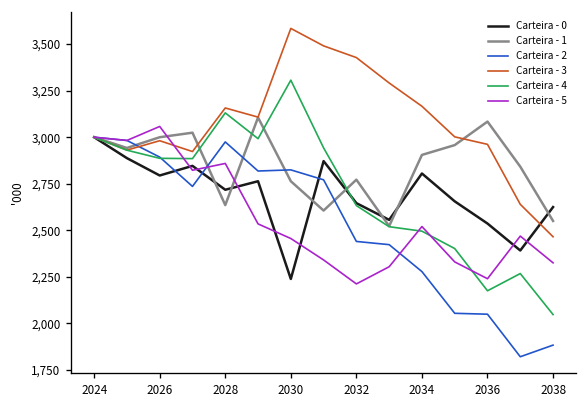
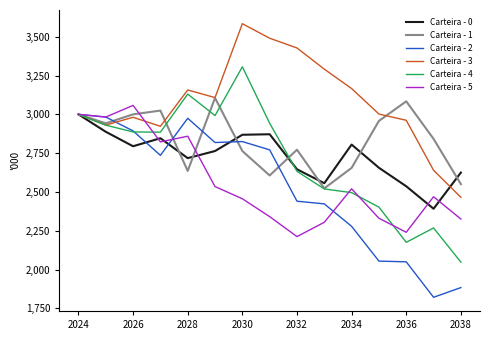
  {
    "Carteira - 0": {
      "2026": "2,790",
      "2028": "2,720",
-     "2030": "2,240",
+     "2030": "2,870",
      "2034": "2,810",
      "2036": "2,540",
      "2038": "2,620"
    },
    "Carteira - 1": {
      "2026": "3,000",
      "2028": "2,640",
      "2030": "2,760",
      "2032": "2,770",
-     "2034": "2,900",
+     "2034": "2,660",
      "2036": "3,080",
      "2038": "2,550"
    },
    "Carteira - 2": {
      "2028": "2,970",
      "2030": "2,820",
      "2032": "2,440",
      "2034": "2,280",
      "2036": "2,050",
      "2038": "1,880"
    },
    "Carteira - 3": {
      "2026": "2,980",
      "2028": "3,160",
      "2030": "3,580",
      "2032": "3,430",
      "2034": "3,170",
      "2036": "2,960",
      "2038": "2,470"
    },
    "Carteira - 4": {
      "2028": "3,130",
      "2030": "3,310",
      "2034": "2,500",
      "2036": "2,180",
      "2038": "2,050"
    },
    "Carteira - 5": {
      "2026": "3,060",
      "2028": "2,860",
      "2030": "2,460",
      "2032": "2,210",
      "2034": "2,520",
      "2036": "2,240",
      "2038": "2,330"
    }
  }
